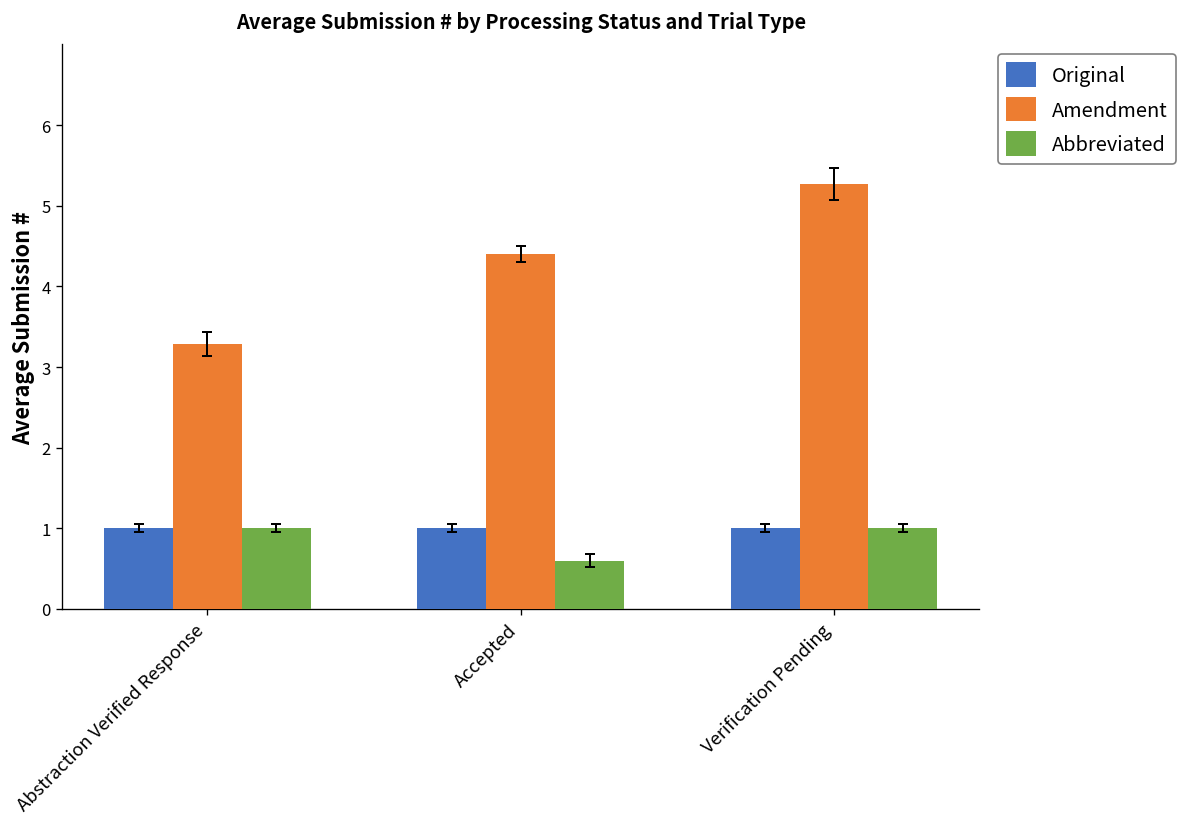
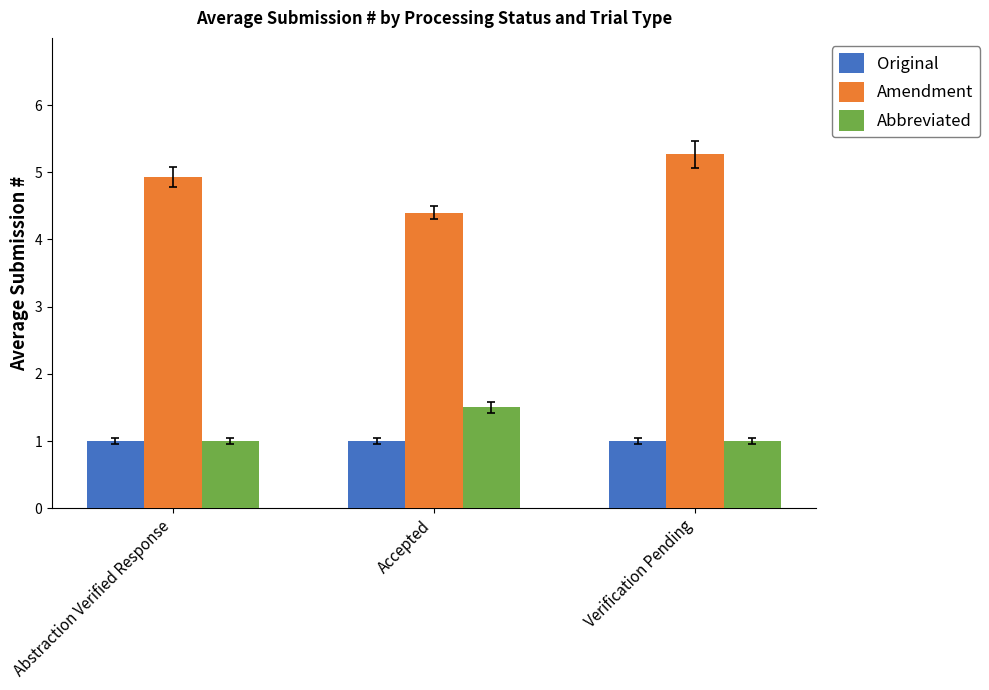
  {
    "Amendment": {
-     "Abstraction Verified Response": 3.3,
+     "Abstraction Verified Response": 4.9,
      "Accepted": 4.4,
      "Verification Pending": 5.3
    },
    "Abbreviated": {
      "Abstraction Verified Response": 1.0,
-     "Accepted": 0.6,
+     "Accepted": 1.5,
      "Verification Pending": 1.0
    }
  }
